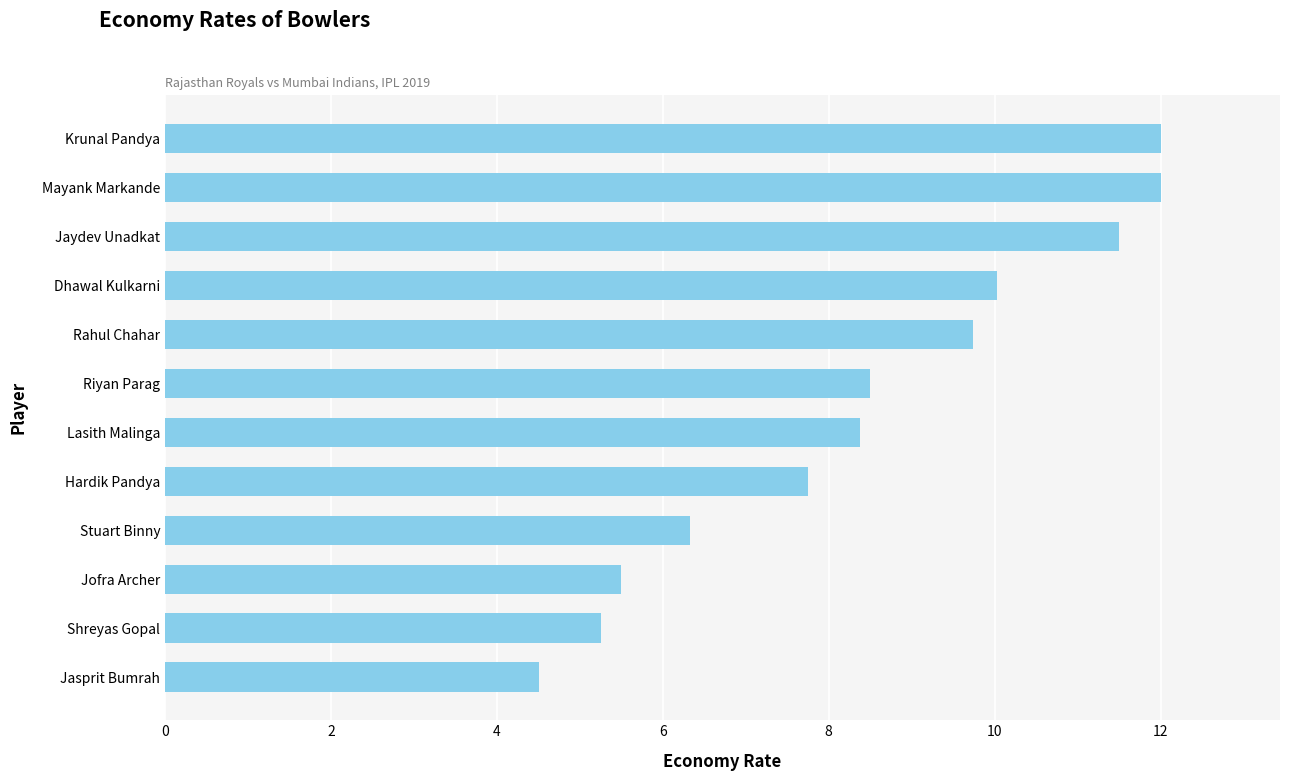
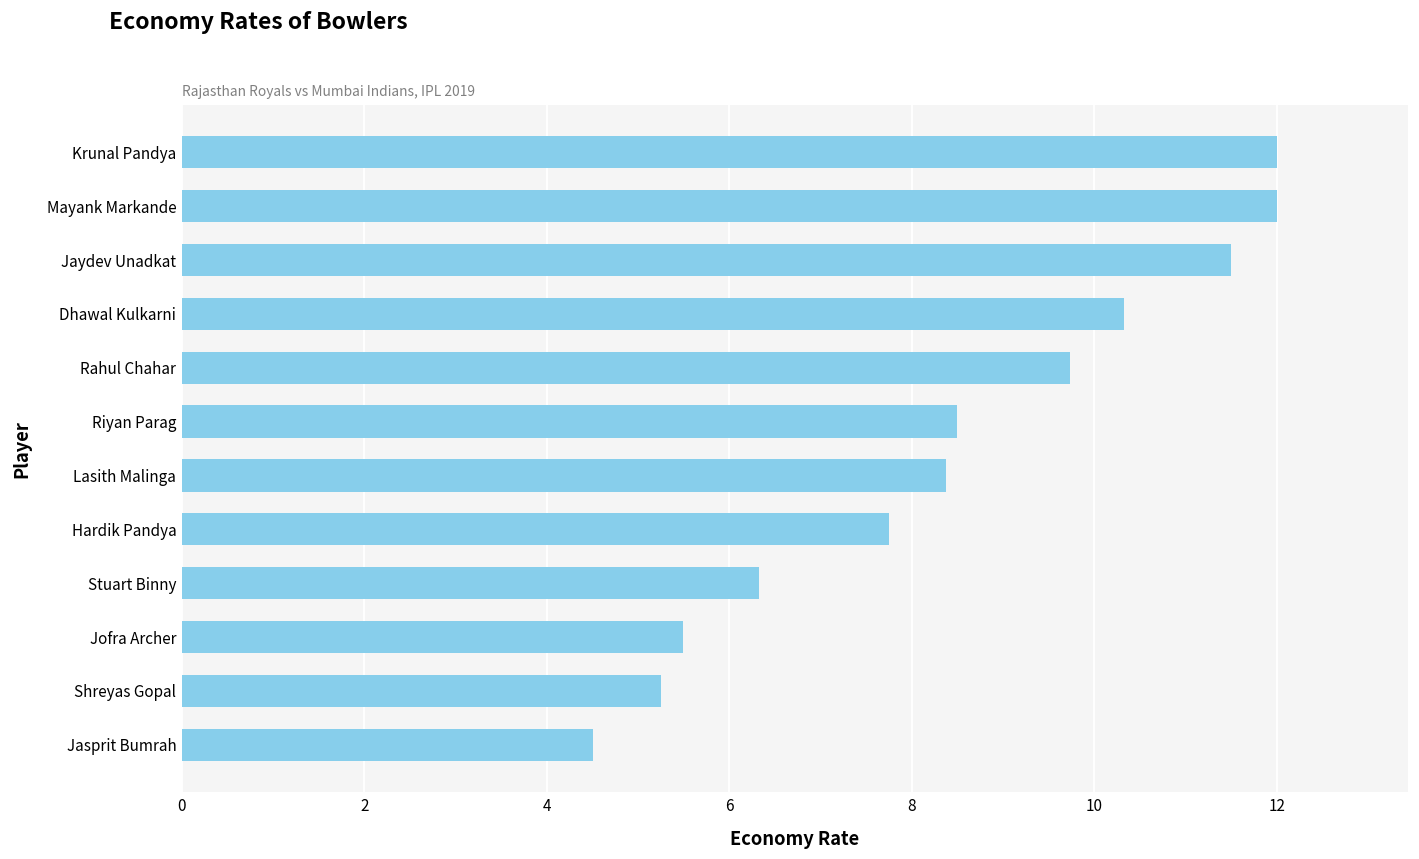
  {
    "Krunal Pandya": 12.0,
    "Mayank Markande": 12.0,
    "Jaydev Unadkat": 11.5,
-   "Dhawal Kulkarni": 10.0,
+   "Dhawal Kulkarni": 10.3,
    "Rahul Chahar": 9.7,
    "Riyan Parag": 8.5,
    "Lasith Malinga": 8.4,
    "Hardik Pandya": 7.8,
    "Stuart Binny": 6.3,
    "Jofra Archer": 5.5,
    "Shreyas Gopal": 5.3,
    "Jasprit Bumrah": 4.5
  }
